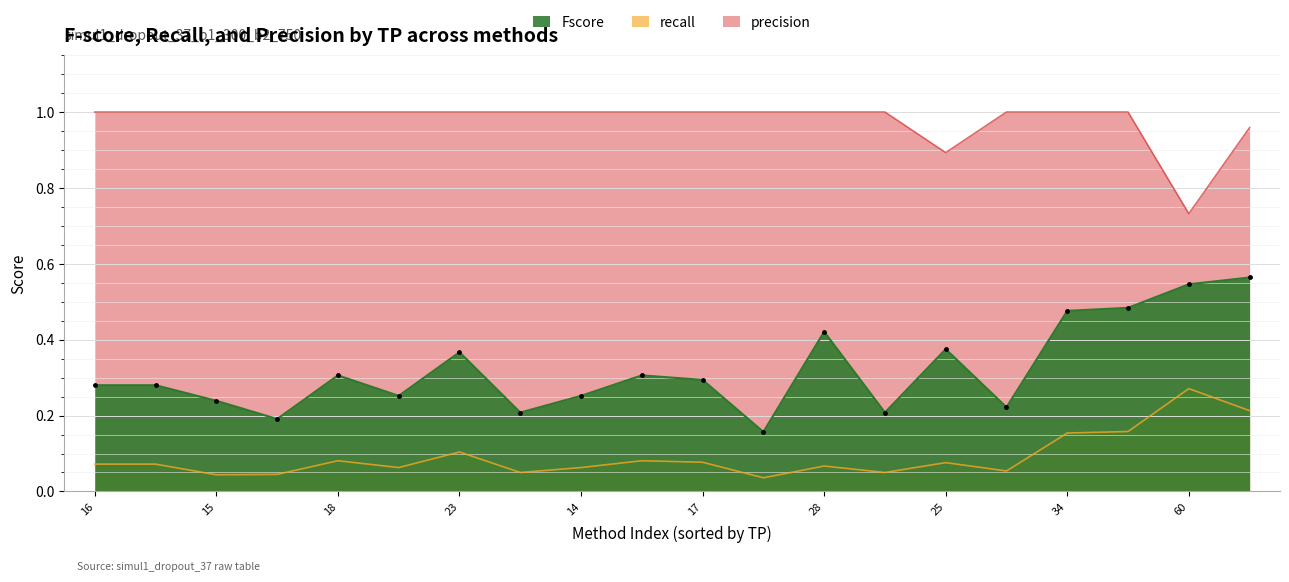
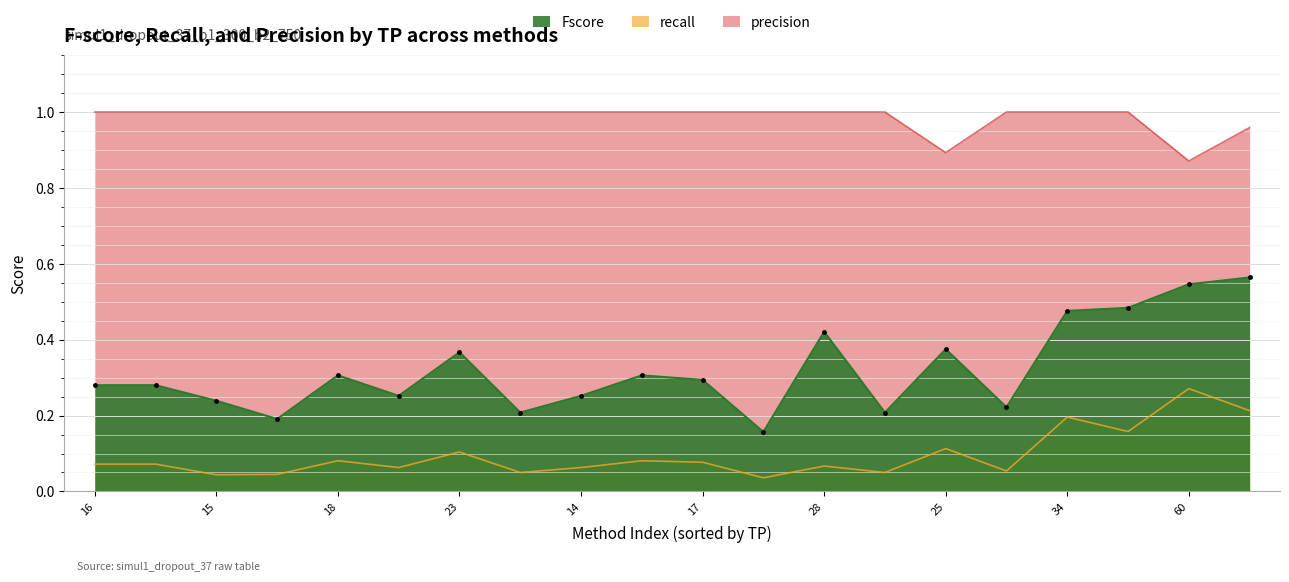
  {
    "precision": {
      "16": 1.00,
      "15": 1.00,
      "18": 1.00,
      "23": 1.00,
      "14": 1.00,
      "17": 1.00,
      "28": 1.00,
      "25": 0.89,
      "34": 1.00,
-     "60": 0.73
+     "60": 0.87
    },
    "recall": {
      "16": 0.07,
      "15": 0.04,
      "18": 0.08,
      "23": 0.10,
      "14": 0.06,
      "17": 0.08,
      "28": 0.07,
-     "25": 0.08,
-     "34": 0.15,
+     "25": 0.11,
+     "34": 0.20,
      "60": 0.27
    },
    "Fscore": {
      "16": 0.28,
      "15": 0.24,
      "18": 0.31,
      "23": 0.37,
      "14": 0.25,
      "17": 0.29,
      "28": 0.42,
      "25": 0.38,
      "34": 0.48,
      "60": 0.55
    }
  }
